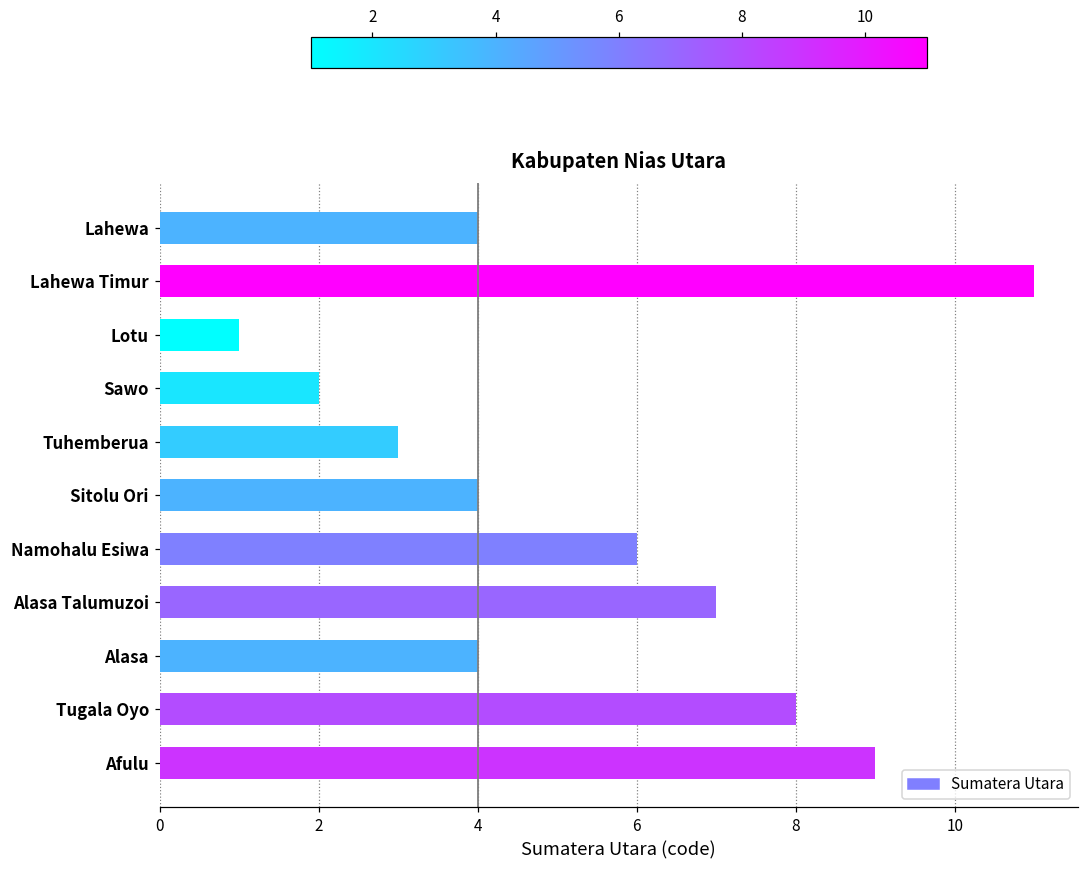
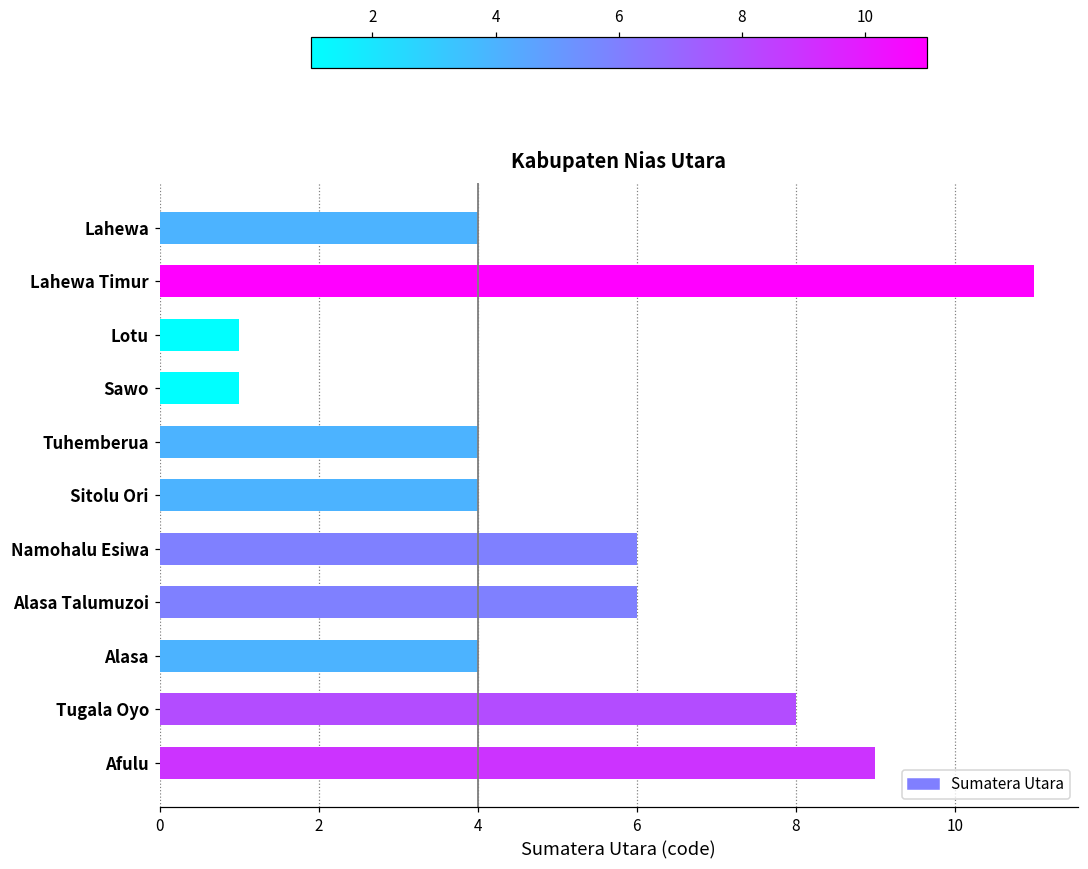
  {
    "Lahewa": 4,
    "Lahewa Timur": 11,
    "Lotu": 1,
-   "Sawo": 2,
-   "Tuhemberua": 3,
+   "Sawo": 1,
+   "Tuhemberua": 4,
    "Sitolu Ori": 4,
    "Namohalu Esiwa": 6,
-   "Alasa Talumuzoi": 7,
+   "Alasa Talumuzoi": 6,
    "Alasa": 4,
    "Tugala Oyo": 8,
    "Afulu": 9
  }
